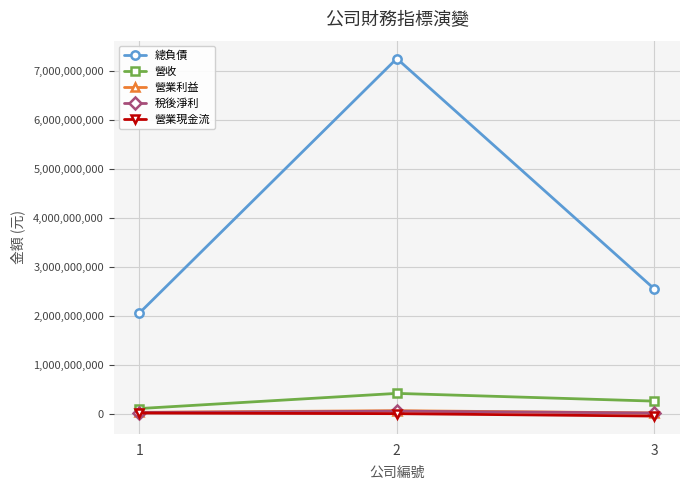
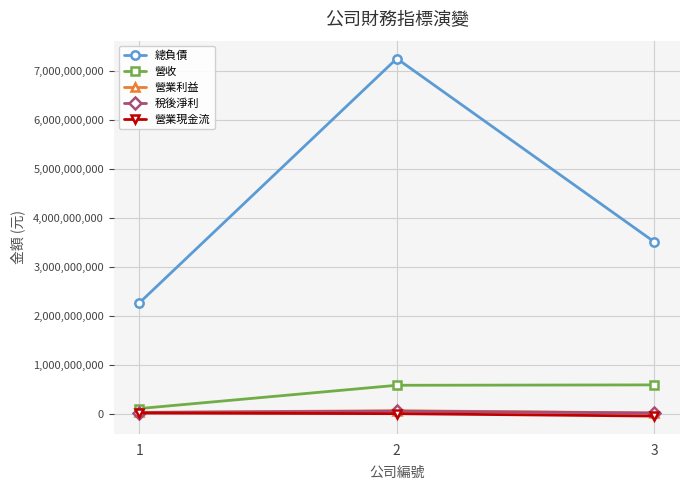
  {
    "總負債": {
-     "1": "2,100,000,000",
+     "1": "2,300,000,000",
      "2": "7,200,000,000",
-     "3": "2,500,000,000"
+     "3": "3,500,000,000"
    },
    "營收": {
      "1": "100,000,000",
-     "2": "400,000,000",
-     "3": "300,000,000"
+     "2": "600,000,000",
+     "3": "600,000,000"
    },
    "稅後淨利": {
      "2": "100,000,000",
      "3": "0"
    },
    "營業現金流": {
      "3": "-100,000,000"
    }
  }
